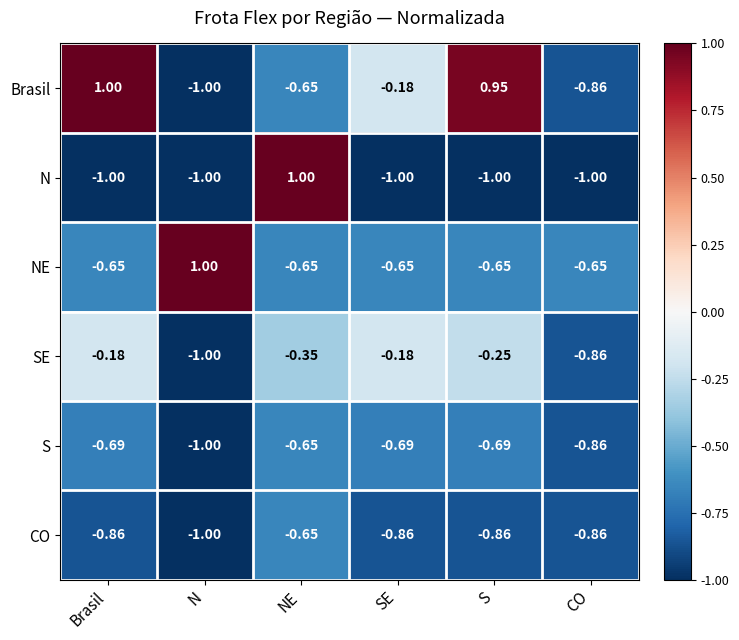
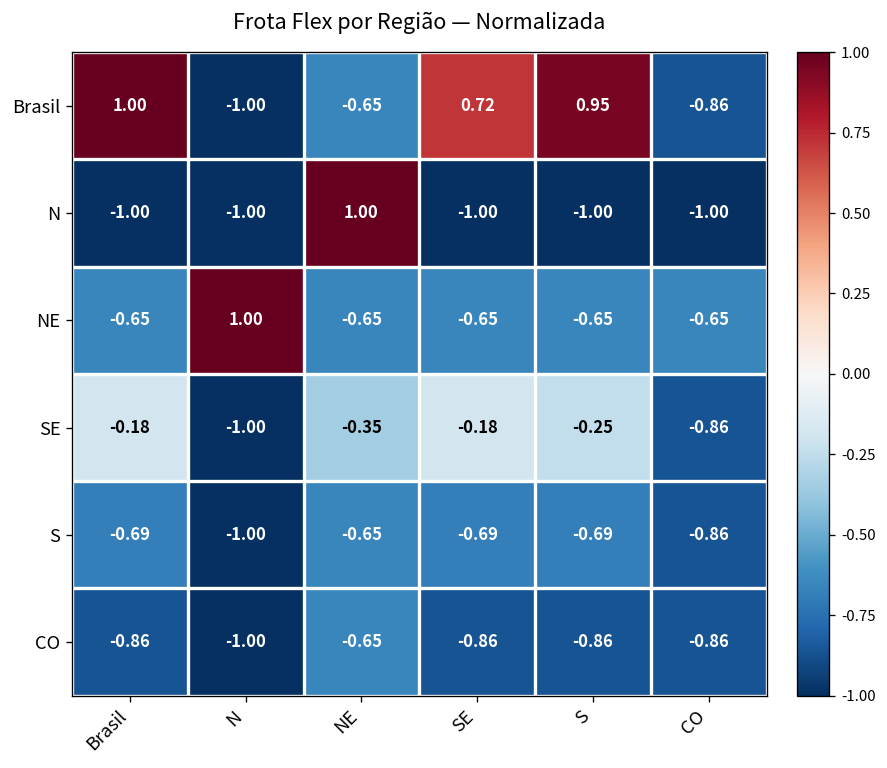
  {
    "Brasil": {
      "Brasil": 1.00,
      "N": -1.00,
      "NE": -0.65,
-     "SE": -0.18,
+     "SE": 0.72,
      "S": 0.95,
      "CO": -0.86
    },
    "N": {
      "Brasil": -1.00,
      "N": -1.00,
      "NE": 1.00,
      "SE": -1.00,
      "S": -1.00,
      "CO": -1.00
    },
    "NE": {
      "Brasil": -0.65,
      "N": 1.00,
      "NE": -0.65,
      "SE": -0.65,
      "S": -0.65,
      "CO": -0.65
    },
    "SE": {
      "Brasil": -0.18,
      "N": -1.00,
      "NE": -0.35,
      "SE": -0.18,
      "S": -0.25,
      "CO": -0.86
    },
    "S": {
      "Brasil": -0.69,
      "N": -1.00,
      "NE": -0.65,
      "SE": -0.69,
      "S": -0.69,
      "CO": -0.86
    },
    "CO": {
      "Brasil": -0.86,
      "N": -1.00,
      "NE": -0.65,
      "SE": -0.86,
      "S": -0.86,
      "CO": -0.86
    }
  }
